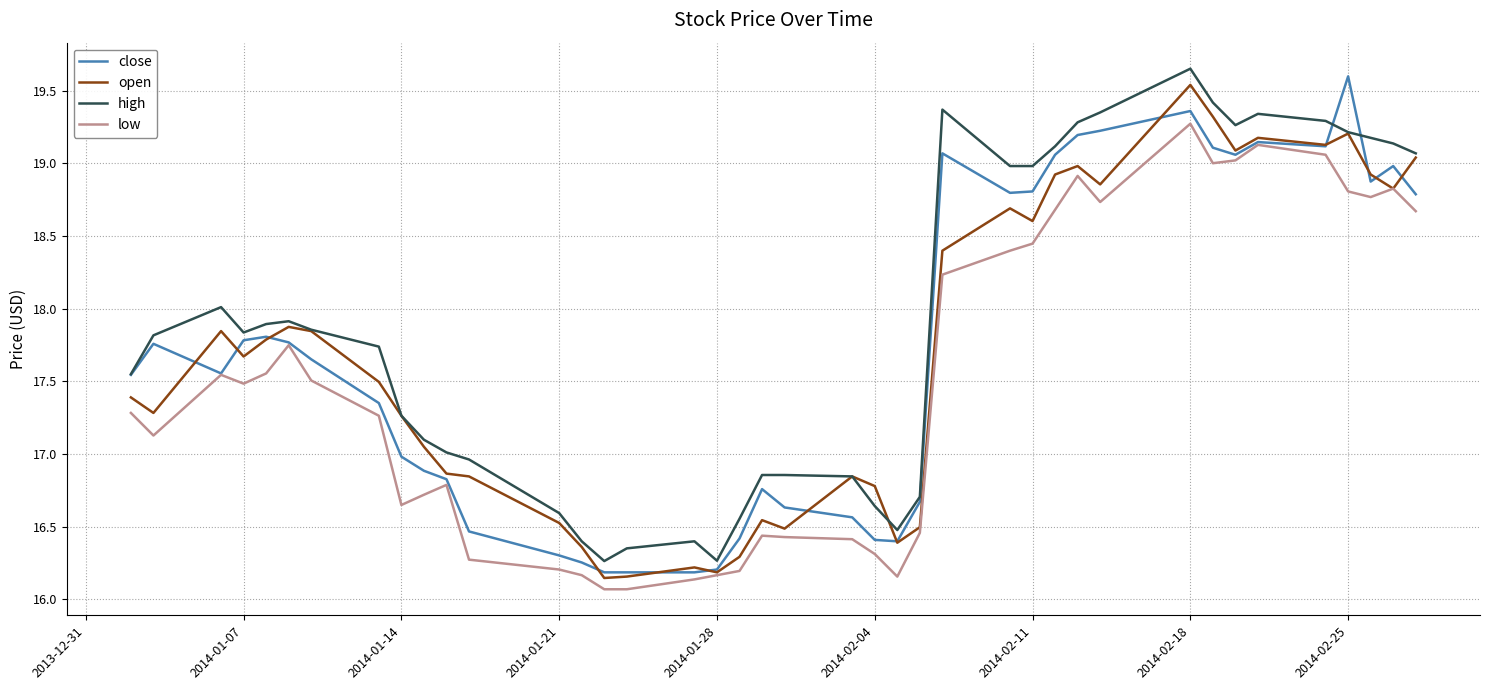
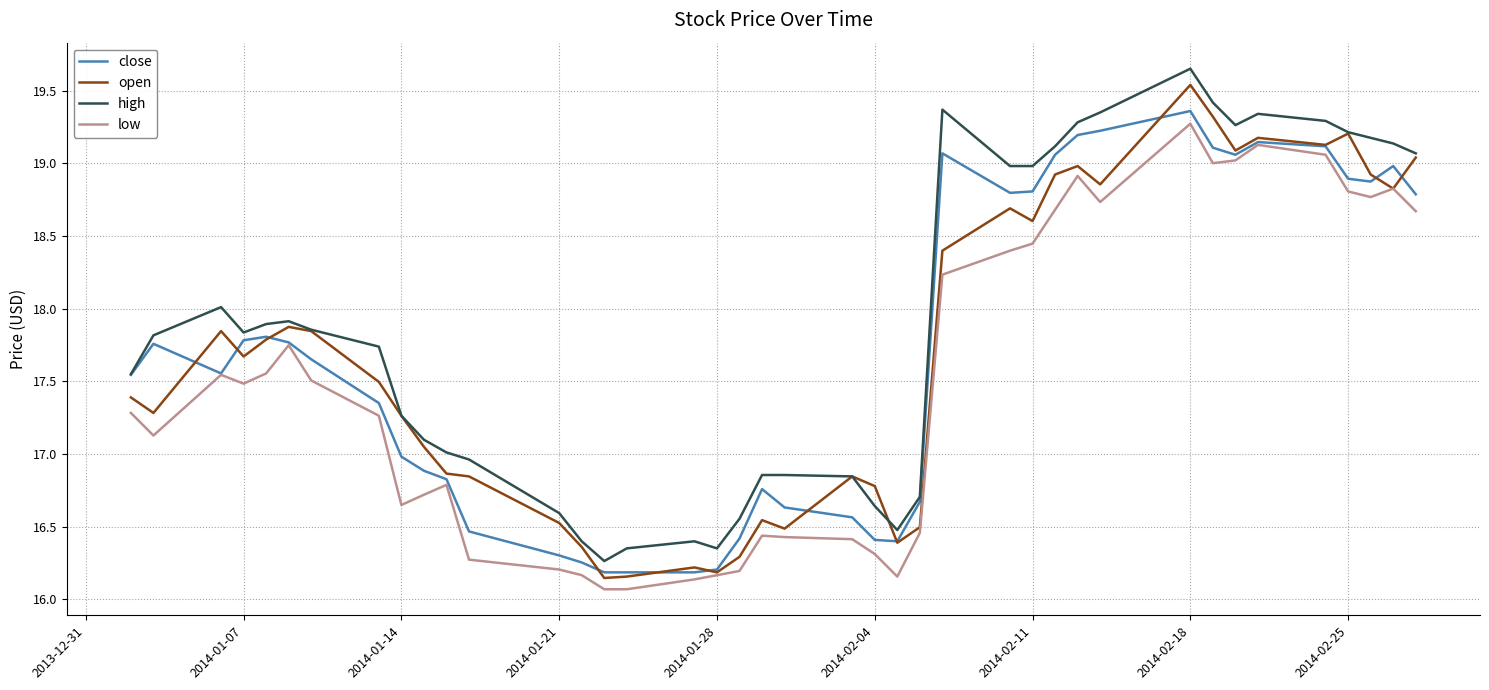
  {
    "close": {
      "2014-01-07": 17.78,
      "2014-01-14": 16.98,
      "2014-01-21": 16.30,
      "2014-01-28": 16.20,
      "2014-02-04": 16.41,
      "2014-02-11": 18.81,
      "2014-02-18": 19.36,
-     "2014-02-25": 19.60
+     "2014-02-25": 18.89
    },
    "open": {
      "2014-01-07": 17.67,
      "2014-01-21": 16.52,
      "2014-01-28": 16.18,
      "2014-02-04": 16.78,
      "2014-02-11": 18.60,
      "2014-02-18": 19.54
    },
    "high": {
      "2014-01-07": 17.84,
      "2014-01-21": 16.59,
-     "2014-01-28": 16.27,
+     "2014-01-28": 16.35,
      "2014-02-04": 16.64,
      "2014-02-11": 18.98,
      "2014-02-18": 19.65
    },
    "low": {
      "2014-01-07": 17.48,
      "2014-01-14": 16.65,
      "2014-01-21": 16.20,
      "2014-01-28": 16.17,
      "2014-02-04": 16.31,
      "2014-02-11": 18.45,
      "2014-02-18": 19.27,
      "2014-02-25": 18.81
    }
  }
